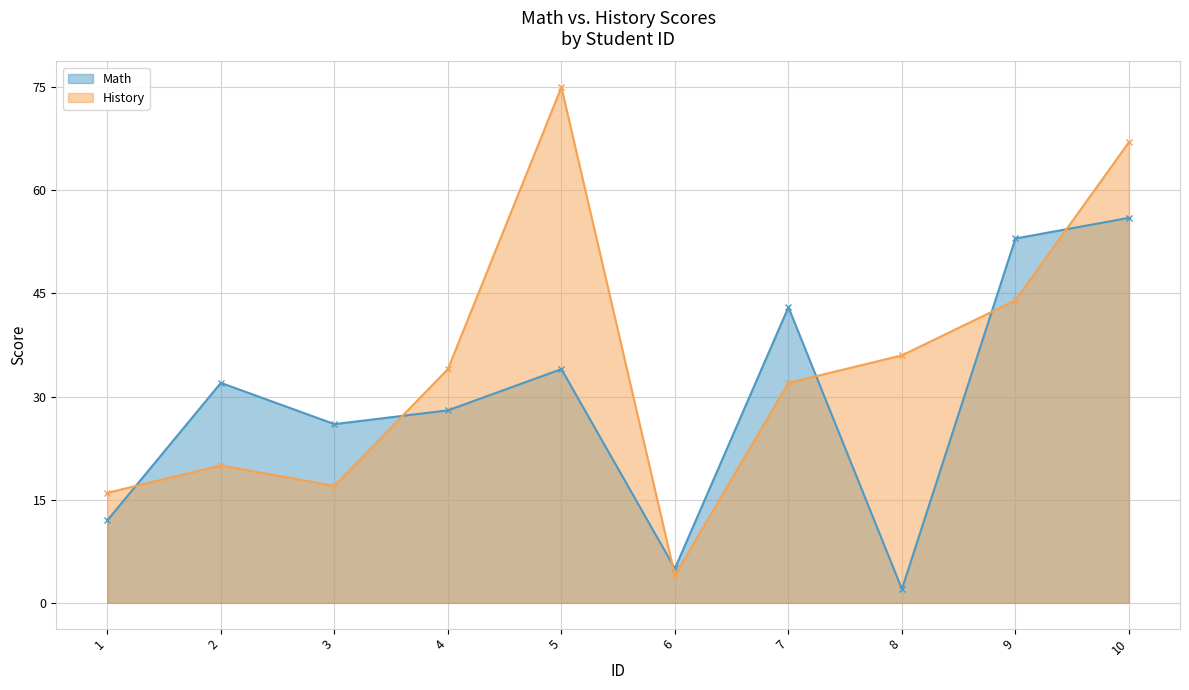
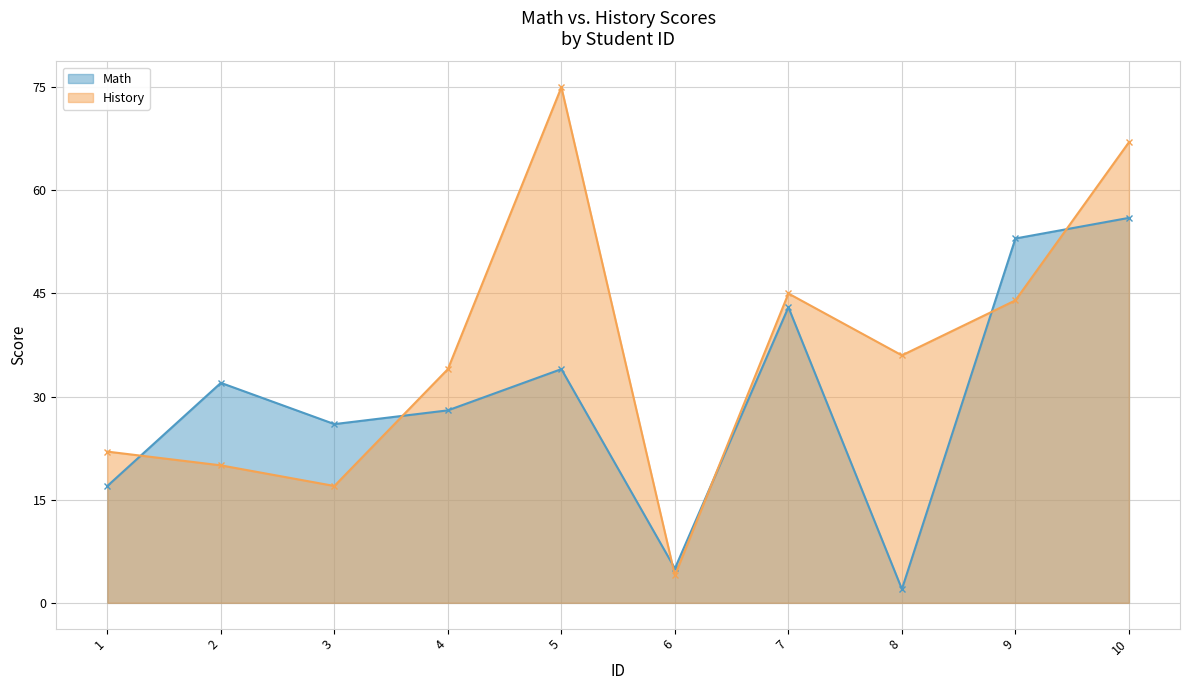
  {
    "Math": {
-     "1": 12,
+     "1": 17,
      "2": 32,
      "3": 26,
      "4": 28,
      "5": 34,
      "6": 5,
      "7": 43,
      "8": 2,
      "9": 53,
      "10": 56
    },
    "History": {
-     "1": 16,
+     "1": 22,
      "2": 20,
      "3": 17,
      "4": 34,
      "5": 75,
      "6": 4,
-     "7": 32,
+     "7": 45,
      "8": 36,
      "9": 44,
      "10": 67
    }
  }
